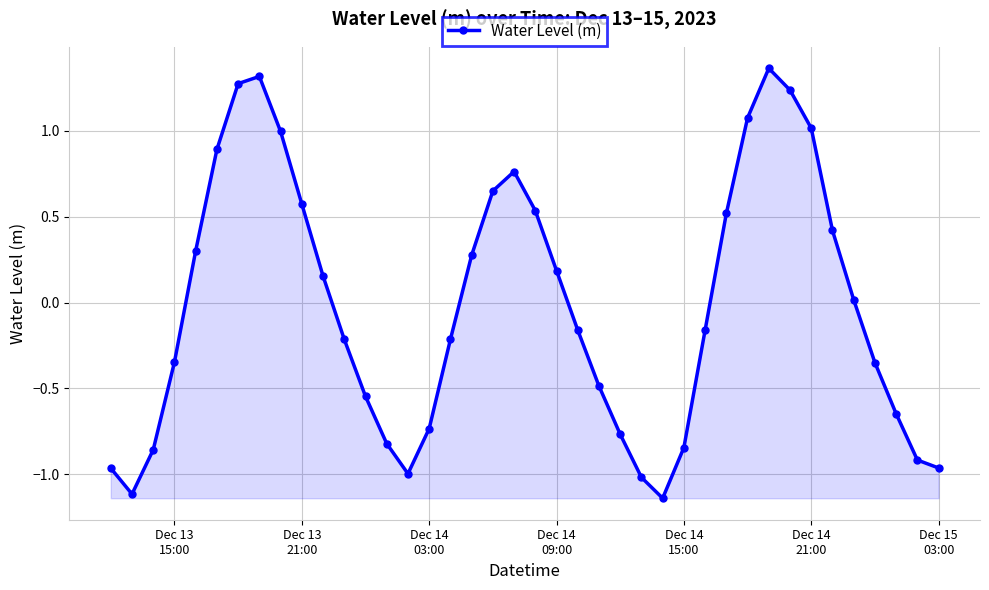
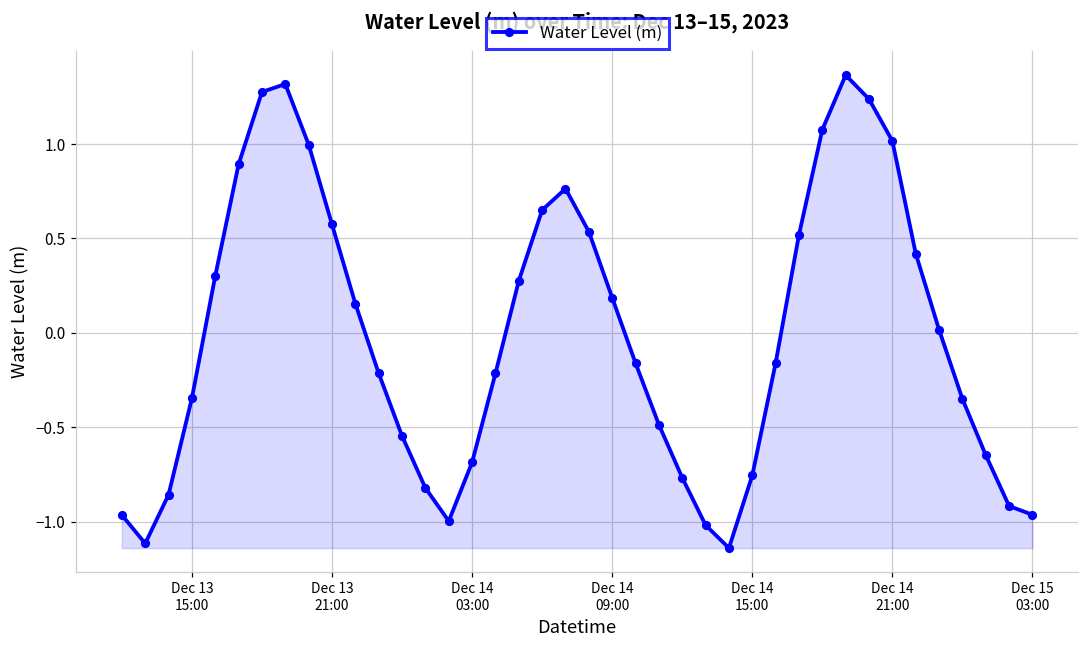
  {
    "Dec 13 15:00": -0.35,
    "Dec 13 21:00": 0.57,
-   "Dec 14 03:00": -0.73,
+   "Dec 14 03:00": -0.69,
    "Dec 14 09:00": 0.19,
-   "Dec 14 15:00": -0.84,
+   "Dec 14 15:00": -0.76,
    "Dec 14 21:00": 1.02,
    "Dec 15 03:00": -0.96
  }
